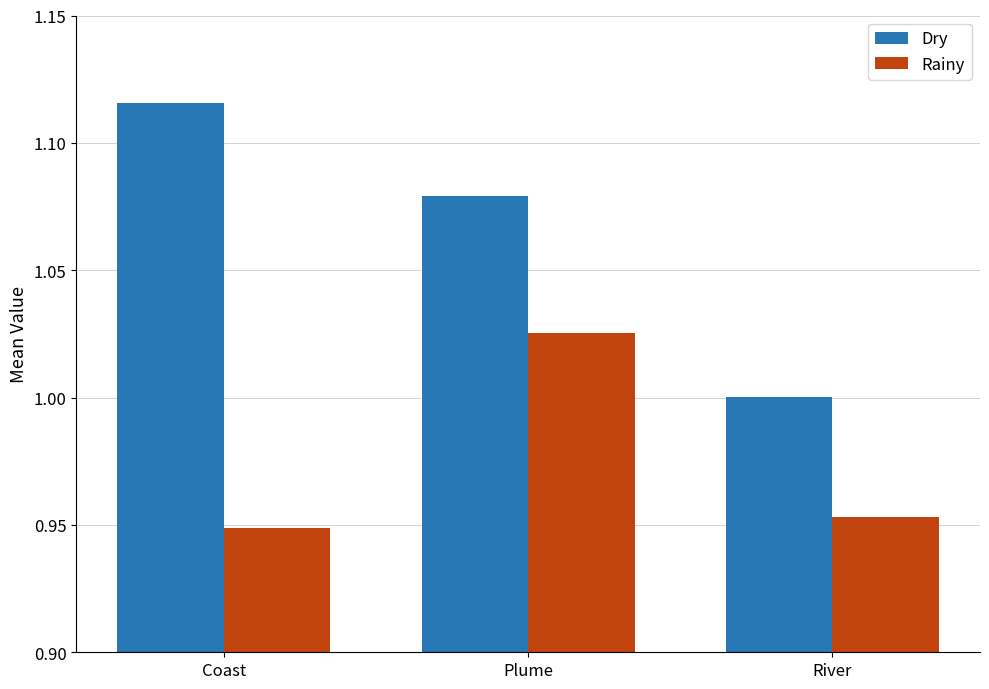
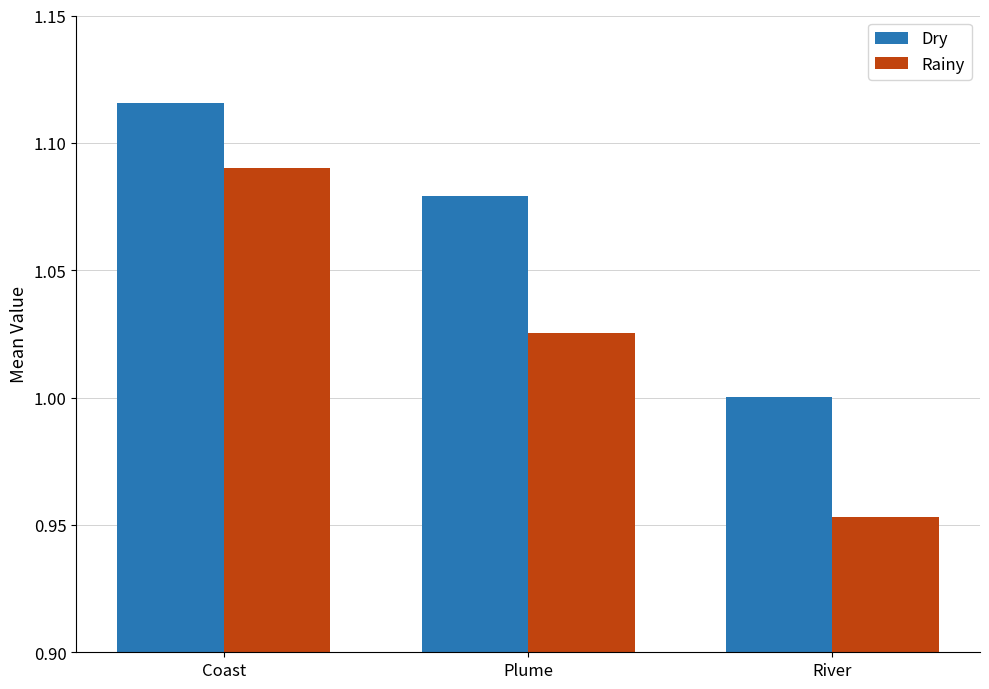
  {
    "Dry": {
      "Coast": 1.116,
      "Plume": 1.079,
      "River": 1.000
    },
    "Rainy": {
-     "Coast": 0.949,
+     "Coast": 1.090,
      "Plume": 1.026,
      "River": 0.953
    }
  }
